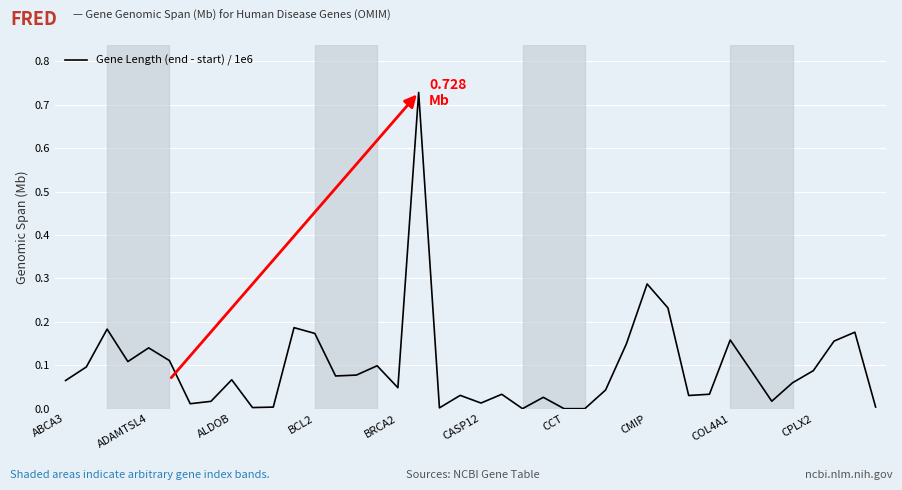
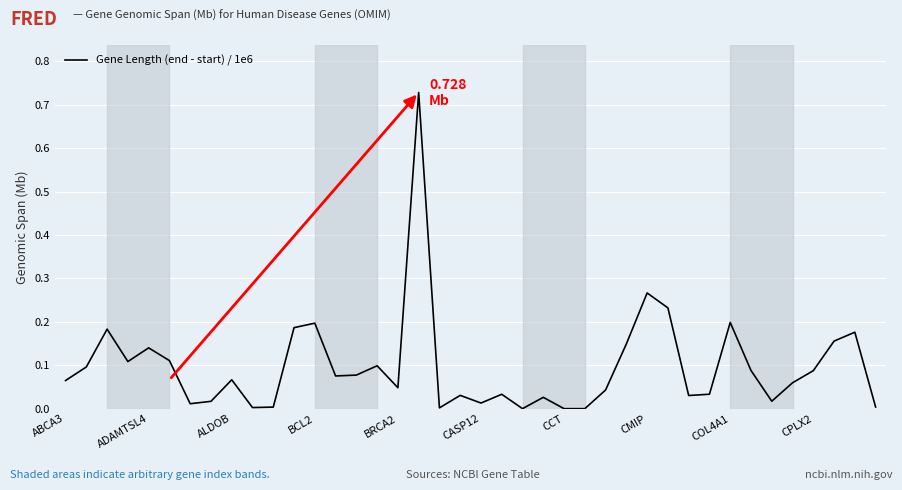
  {
    "ABCA3": 0.06,
    "ADAMTSL4": 0.14,
    "ALDOB": 0.07,
-   "BCL2": 0.17,
+   "BCL2": 0.20,
    "BRCA2": 0.05,
    "CASP12": 0.01,
    "CCT": 0.00,
-   "CMIP": 0.29,
-   "COL4A1": 0.16,
+   "CMIP": 0.27,
+   "COL4A1": 0.20,
    "CPLX2": 0.09
  }
